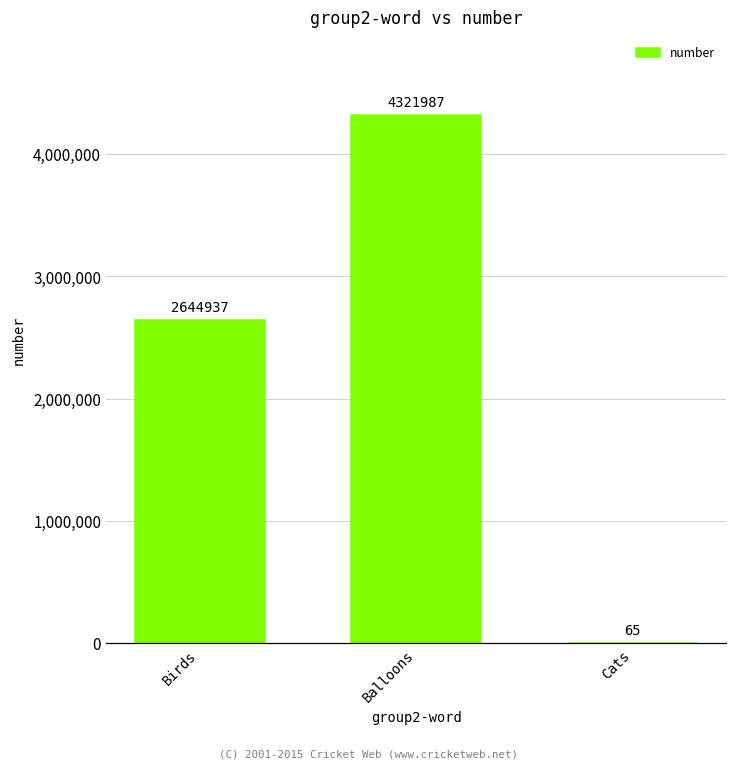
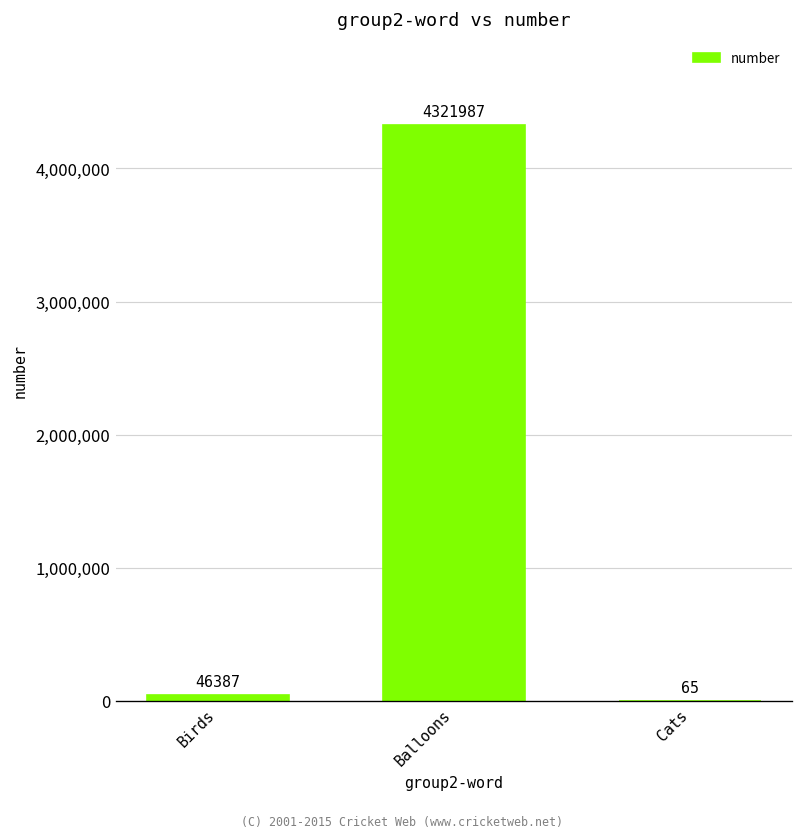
  {
-   "Birds": 2644937,
+   "Birds": 46387,
    "Balloons": 4321987,
    "Cats": 65
  }
